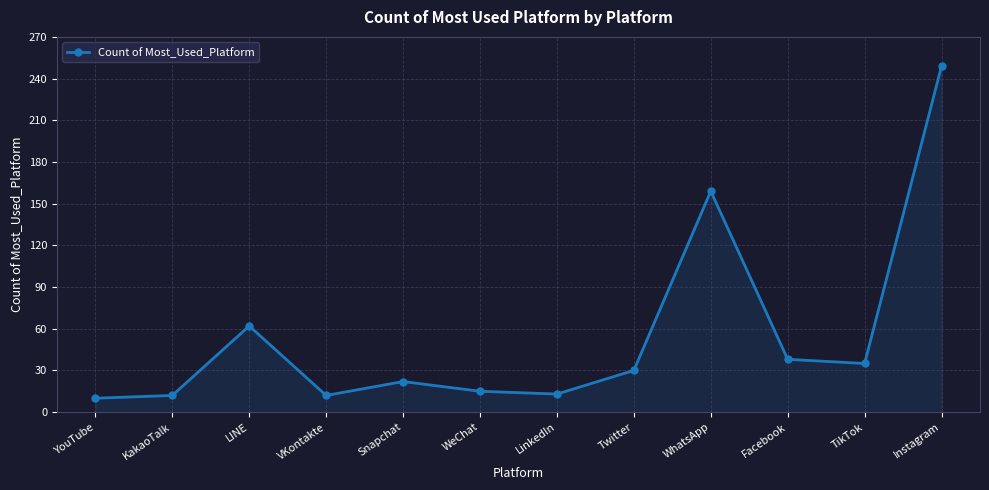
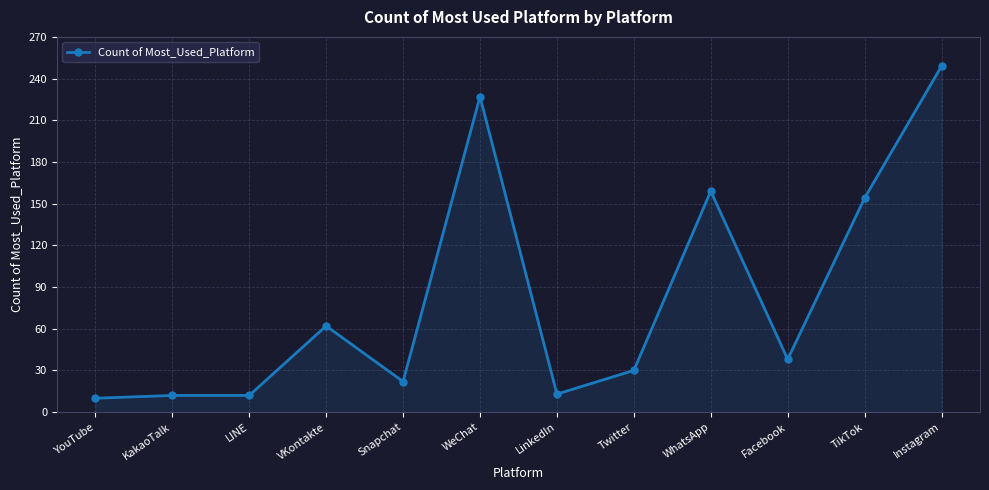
  {
    "YouTube": 10,
    "KakaoTalk": 12,
-   "LINE": 62,
-   "VKontakte": 12,
+   "LINE": 12,
+   "VKontakte": 62,
    "Snapchat": 22,
-   "WeChat": 15,
+   "WeChat": 227,
    "LinkedIn": 13,
    "Twitter": 30,
    "WhatsApp": 159,
    "Facebook": 38,
-   "TikTok": 35,
+   "TikTok": 154,
    "Instagram": 249
  }
